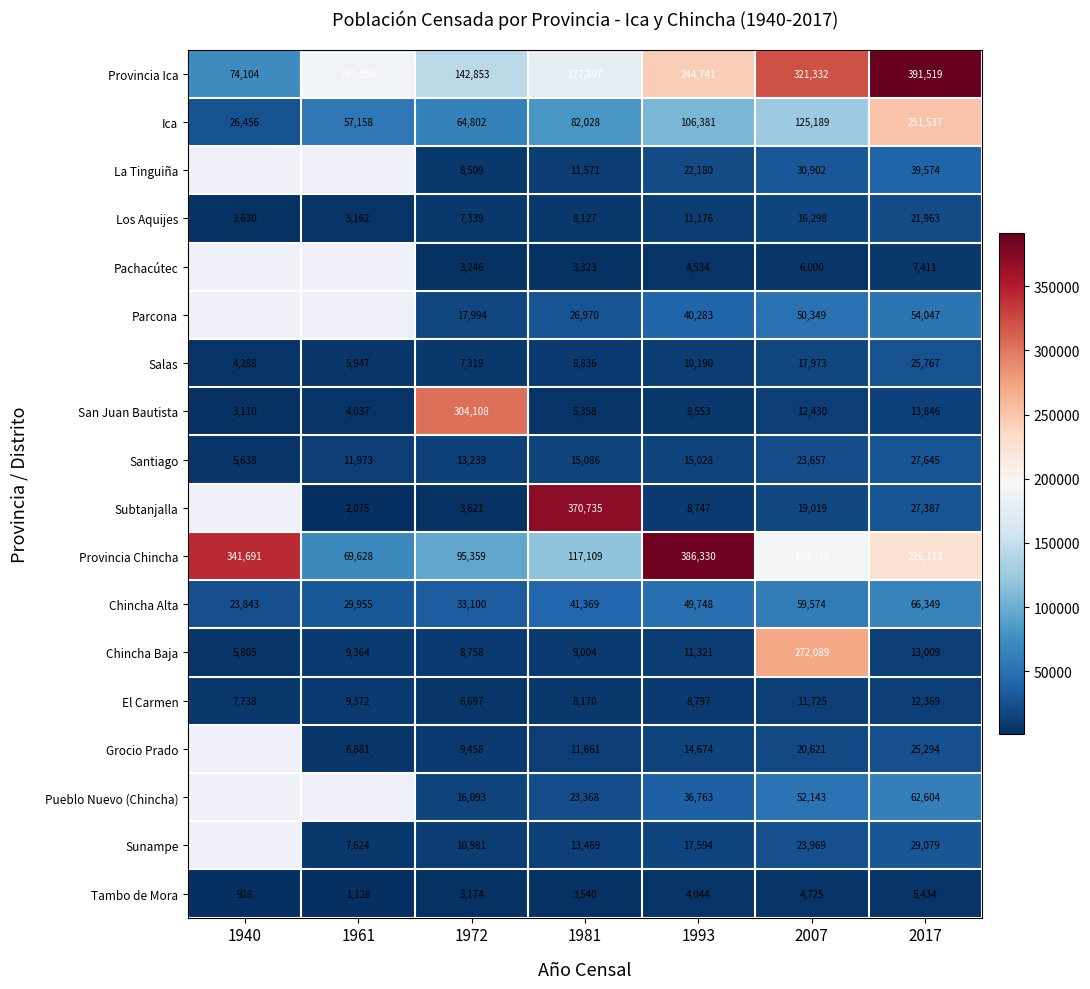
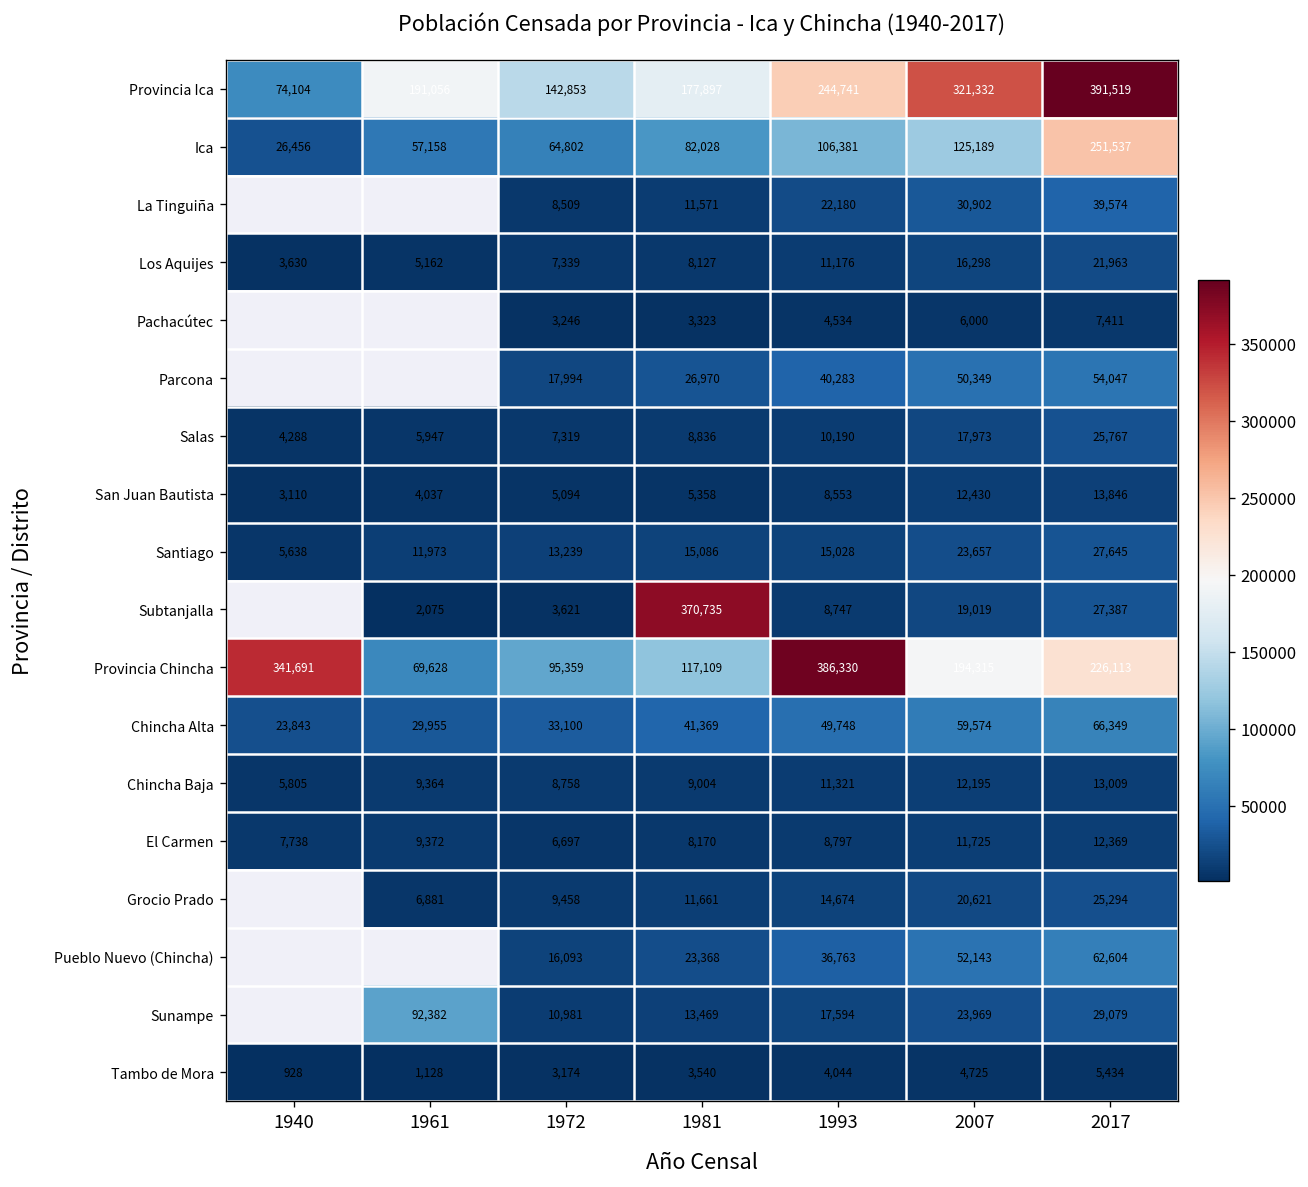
  {
    "Provincia Ica": {
      "1940": "74,104",
      "1972": "142,853",
      "1993": "244,741",
      "2007": "321,332",
      "2017": "391,519"
    },
    "Ica": {
      "1940": "26,456",
      "1961": "57,158",
      "1972": "64,802",
      "1981": "82,028",
      "1993": "106,381",
      "2007": "125,189",
      "2017": "251,537"
    },
    "La Tinguiña": {
      "1972": "8,509",
      "1981": "11,571",
      "1993": "22,180",
      "2007": "30,902",
      "2017": "39,574"
    },
    "Los Aquijes": {
      "1940": "3,630",
      "1961": "5,162",
      "1972": "7,339",
      "1981": "8,127",
      "1993": "11,176",
      "2007": "16,298",
      "2017": "21,963"
    },
    "Pachacútec": {
      "1972": "3,246",
      "1981": "3,323",
      "1993": "4,534",
      "2007": "6,000",
      "2017": "7,411"
    },
    "Parcona": {
      "1972": "17,994",
      "1981": "26,970",
      "1993": "40,283",
      "2007": "50,349",
      "2017": "54,047"
    },
    "Salas": {
      "1940": "4,288",
      "1961": "5,947",
      "1972": "7,319",
      "1981": "8,836",
      "1993": "10,190",
      "2007": "17,973",
      "2017": "25,767"
    },
    "San Juan Bautista": {
      "1940": "3,110",
      "1961": "4,037",
-     "1972": "304,108",
+     "1972": "5,094",
      "1981": "5,358",
      "1993": "8,553",
      "2007": "12,430",
      "2017": "13,846"
    },
    "Santiago": {
      "1940": "5,638",
      "1961": "11,973",
      "1972": "13,239",
      "1981": "15,086",
      "1993": "15,028",
      "2007": "23,657",
      "2017": "27,645"
    },
    "Subtanjalla": {
      "1961": "2,075",
      "1972": "3,621",
      "1981": "370,735",
      "1993": "8,747",
      "2007": "19,019",
      "2017": "27,387"
    },
    "Provincia Chincha": {
      "1940": "341,691",
      "1961": "69,628",
      "1972": "95,359",
      "1981": "117,109",
      "1993": "386,330"
    },
    "Chincha Alta": {
      "1940": "23,843",
      "1961": "29,955",
      "1972": "33,100",
      "1981": "41,369",
      "1993": "49,748",
      "2007": "59,574",
      "2017": "66,349"
    },
    "Chincha Baja": {
      "1940": "5,805",
      "1961": "9,364",
      "1972": "8,758",
      "1981": "9,004",
      "1993": "11,321",
-     "2007": "272,089",
+     "2007": "12,195",
      "2017": "13,009"
    },
    "El Carmen": {
      "1940": "7,738",
      "1961": "9,372",
      "1972": "6,697",
      "1981": "8,170",
      "1993": "8,797",
      "2007": "11,725",
      "2017": "12,369"
    },
    "Grocio Prado": {
      "1961": "6,881",
      "1972": "9,458",
      "1981": "11,661",
      "1993": "14,674",
      "2007": "20,621",
      "2017": "25,294"
    },
    "Pueblo Nuevo (Chincha)": {
      "1972": "16,093",
      "1981": "23,368",
      "1993": "36,763",
      "2007": "52,143",
      "2017": "62,604"
    },
    "Sunampe": {
-     "1961": "7,624",
+     "1961": "92,382",
      "1972": "10,981",
      "1981": "13,469",
      "1993": "17,594",
      "2007": "23,969",
      "2017": "29,079"
    },
    "Tambo de Mora": {
      "1940": "928",
      "1961": "1,128",
      "1972": "3,174",
      "1981": "3,540",
      "1993": "4,044",
      "2007": "4,725",
      "2017": "5,434"
    }
  }
